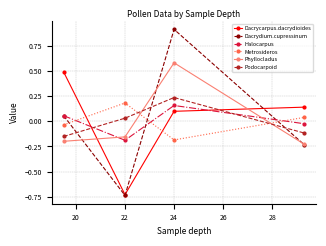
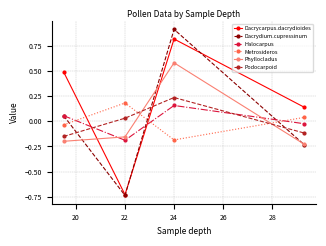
  {
    "Dacrycarpus.dacrydioides": {
-     "24": 0.10
+     "24": 0.82
    },
    "Dacrydium.cupressinum": {
      "24": 0.91
    }
  }
